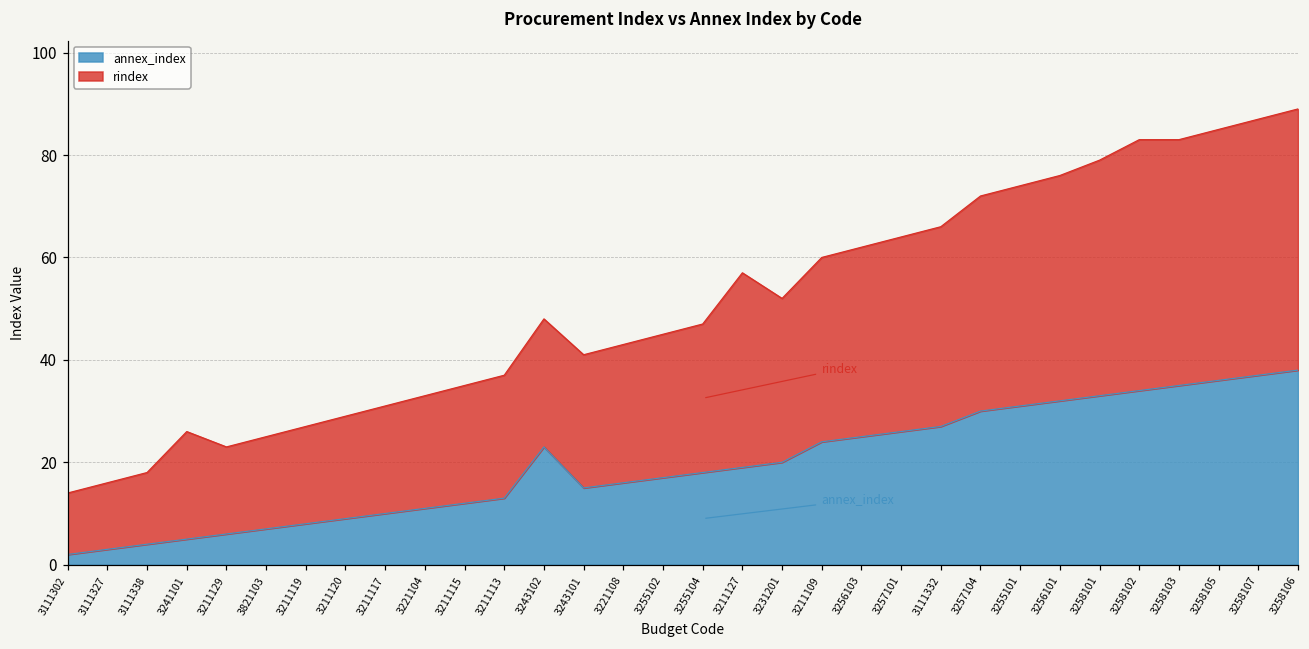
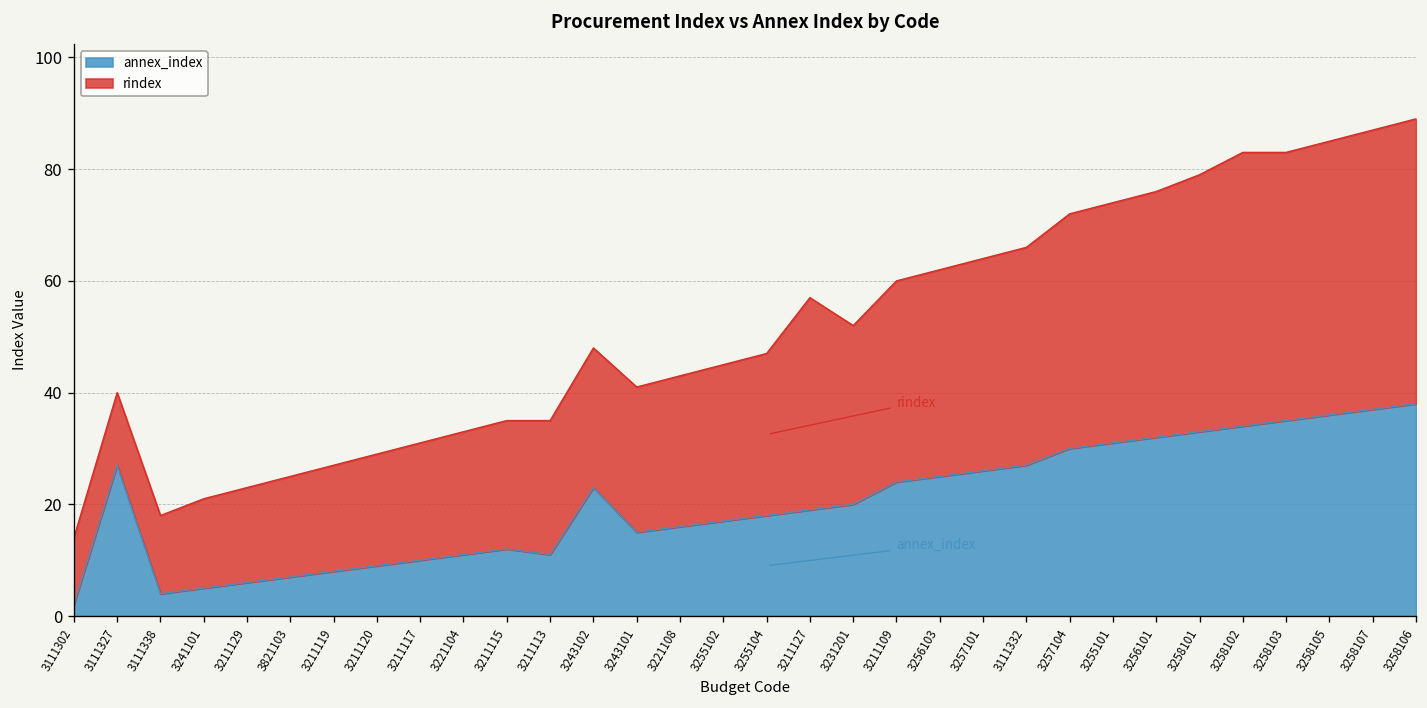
  {
    "annex_index": {
      "3111302": 2,
-     "3111327": 3,
+     "3111327": 27,
      "3111338": 4,
      "3241101": 5,
      "3211129": 6,
      "3821103": 7,
      "3211119": 8,
      "3211120": 9,
      "3211117": 10,
      "3221104": 11,
      "3211115": 12,
-     "3211113": 13,
+     "3211113": 11,
      "3243102": 23,
      "3243101": 15,
      "3221108": 16,
      "3255102": 17,
      "3255104": 18,
      "3211127": 19,
      "3231201": 20,
      "3211109": 24,
      "3256103": 25,
      "3257101": 26,
      "3111332": 27,
      "3257104": 30,
      "3255101": 31,
      "3256101": 32,
      "3258101": 33,
      "3258102": 34,
      "3258103": 35,
      "3258105": 36,
      "3258107": 37,
      "3258106": 38
    },
    "rindex": {
      "3111302": 12,
      "3111327": 13,
      "3111338": 14,
-     "3241101": 21,
+     "3241101": 16,
      "3211129": 17,
      "3821103": 18,
      "3211119": 19,
      "3211120": 20,
      "3211117": 21,
      "3221104": 22,
      "3211115": 23,
      "3211113": 24,
      "3243102": 25,
      "3243101": 26,
      "3221108": 27,
      "3255102": 28,
      "3255104": 29,
      "3211127": 38,
      "3231201": 32,
      "3211109": 36,
      "3256103": 37,
      "3257101": 38,
      "3111332": 39,
      "3257104": 42,
      "3255101": 43,
      "3256101": 44,
      "3258101": 46,
      "3258102": 49,
      "3258103": 48,
      "3258105": 49,
      "3258107": 50,
      "3258106": 51
    }
  }
